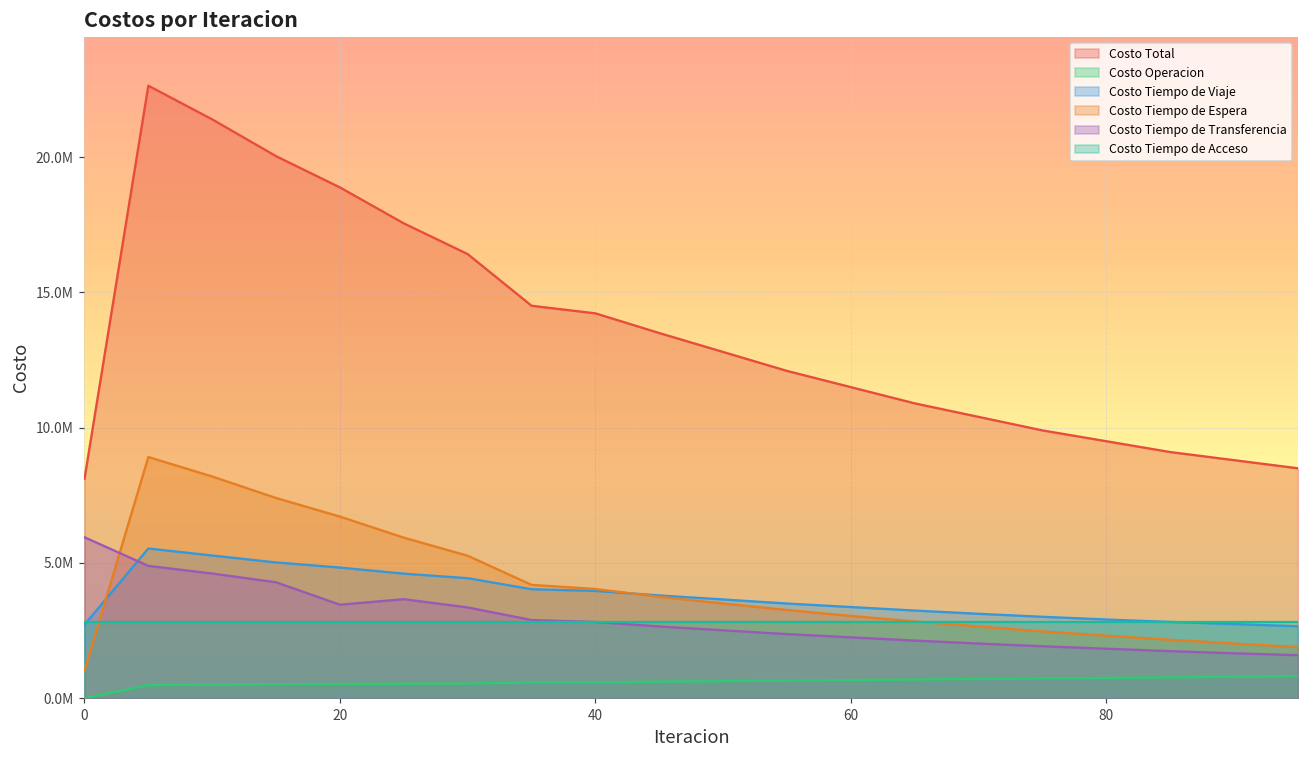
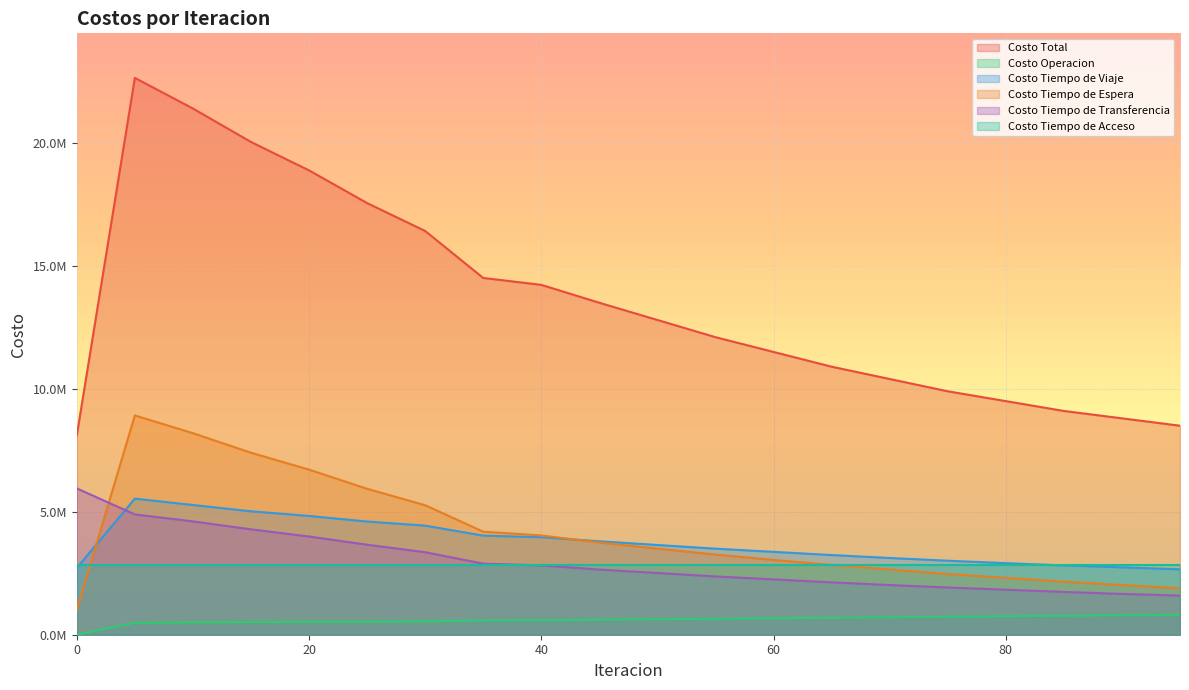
  {
    "Costo Tiempo de Transferencia": {
      "0": 6000000,
-     "20": 3500000,
+     "20": 4000000,
      "60": 2300000,
      "80": 1800000
    }
  }
